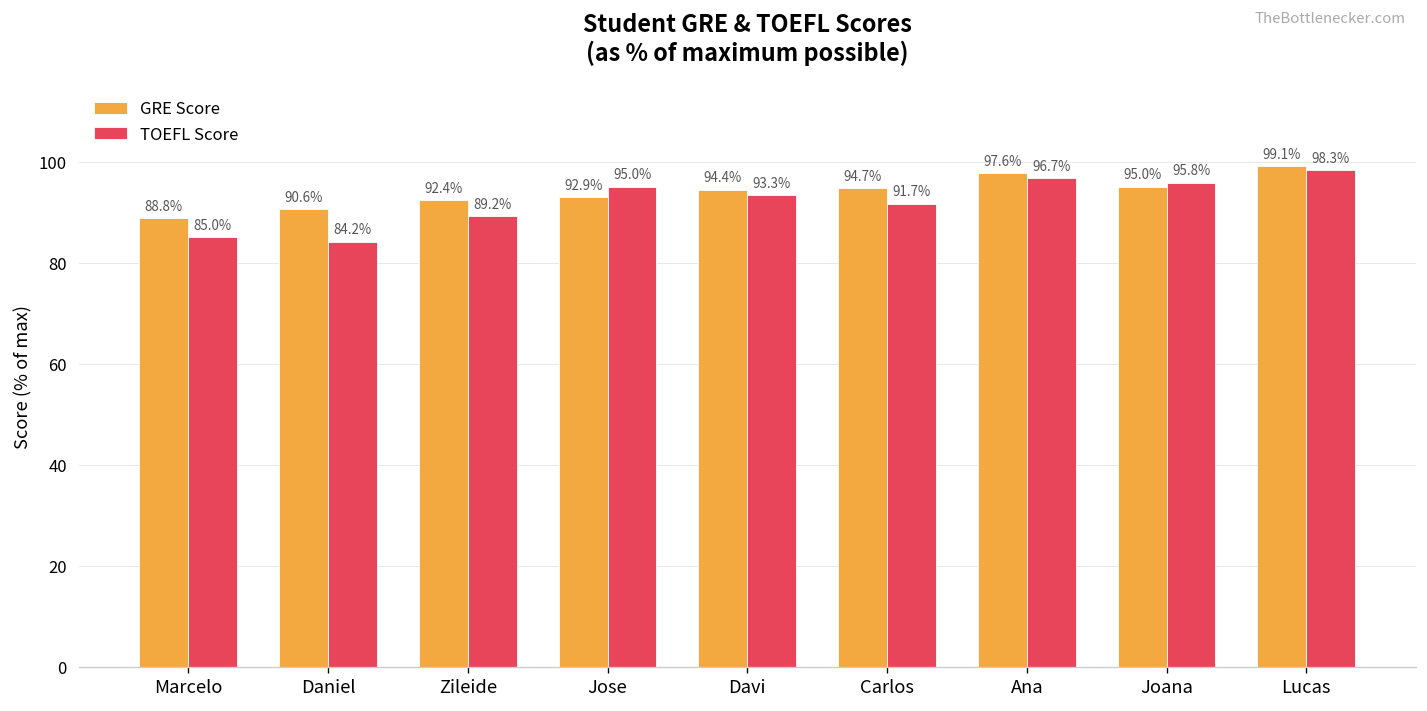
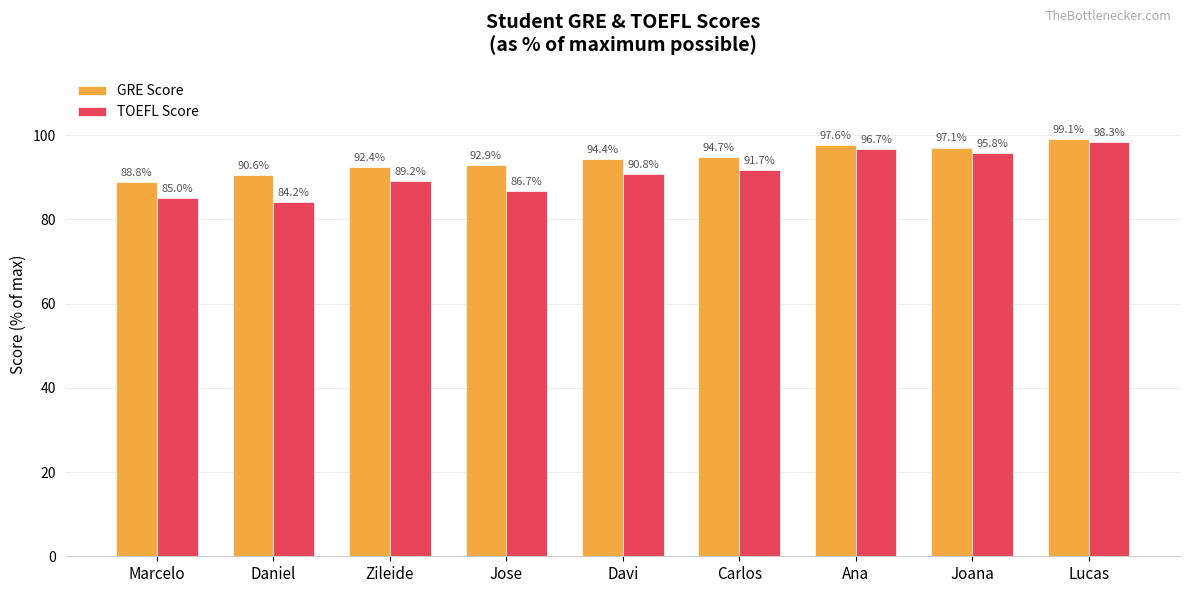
  {
    "GRE Score": {
      "Marcelo": "88.8%",
      "Daniel": "90.6%",
      "Zileide": "92.4%",
      "Jose": "92.9%",
      "Davi": "94.4%",
      "Carlos": "94.7%",
      "Ana": "97.6%",
-     "Joana": "95.0%",
+     "Joana": "97.1%",
      "Lucas": "99.1%"
    },
    "TOEFL Score": {
      "Marcelo": "85.0%",
      "Daniel": "84.2%",
      "Zileide": "89.2%",
-     "Jose": "95.0%",
-     "Davi": "93.3%",
+     "Jose": "86.7%",
+     "Davi": "90.8%",
      "Carlos": "91.7%",
      "Ana": "96.7%",
      "Joana": "95.8%",
      "Lucas": "98.3%"
    }
  }
